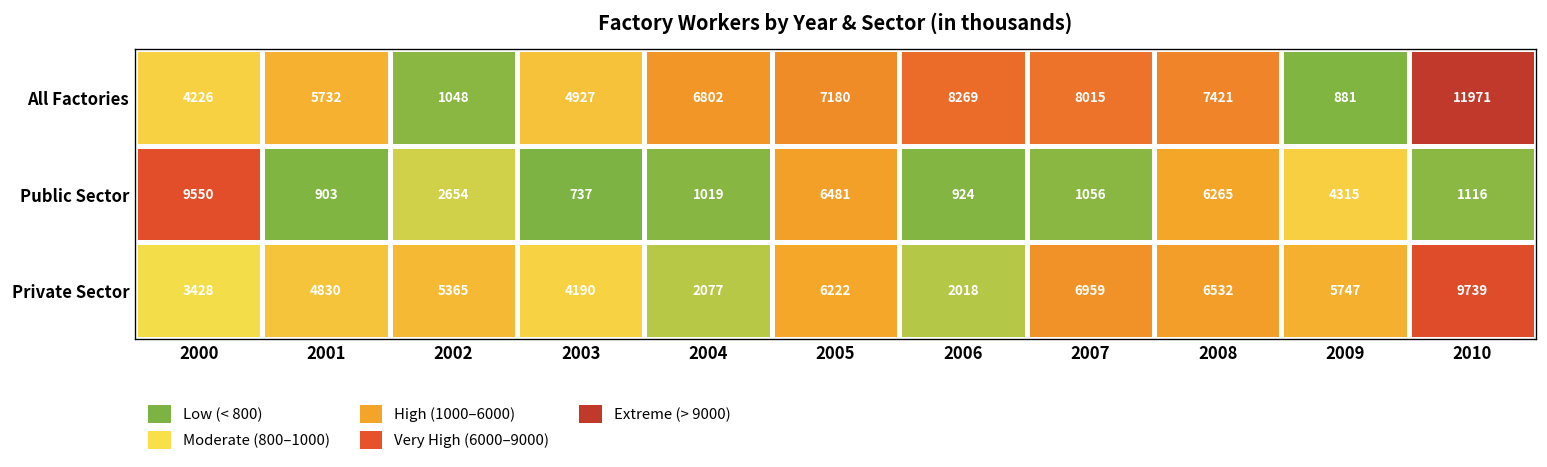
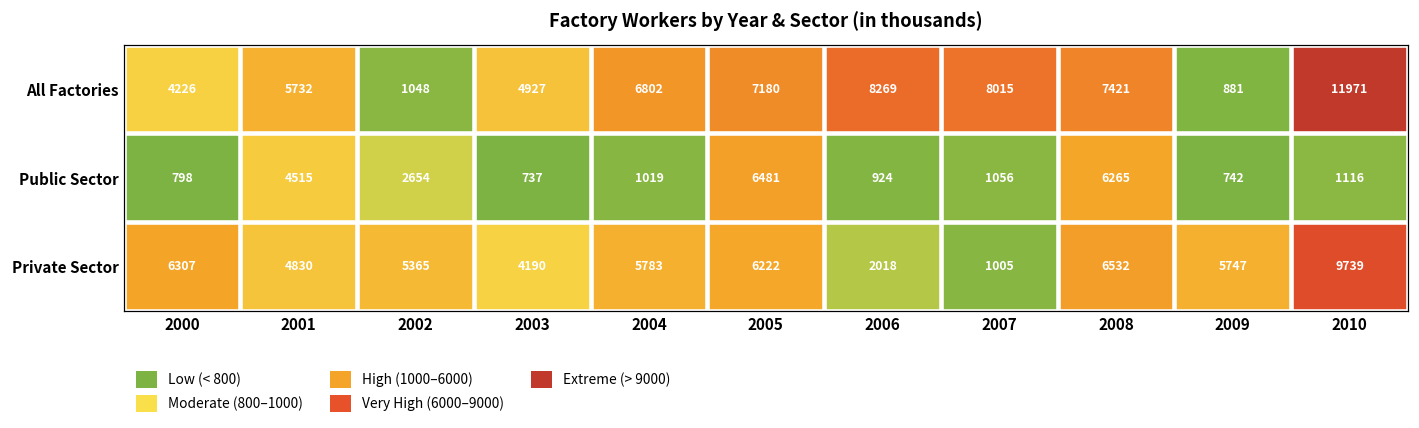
  {
    "All Factories": {
      "2000": 4226,
      "2001": 5732,
      "2002": 1048,
      "2003": 4927,
      "2004": 6802,
      "2005": 7180,
      "2006": 8269,
      "2007": 8015,
      "2008": 7421,
      "2009": 881,
      "2010": 11971
    },
    "Public Sector": {
-     "2000": 9550,
-     "2001": 903,
+     "2000": 798,
+     "2001": 4515,
      "2002": 2654,
      "2003": 737,
      "2004": 1019,
      "2005": 6481,
      "2006": 924,
      "2007": 1056,
      "2008": 6265,
-     "2009": 4315,
+     "2009": 742,
      "2010": 1116
    },
    "Private Sector": {
-     "2000": 3428,
+     "2000": 6307,
      "2001": 4830,
      "2002": 5365,
      "2003": 4190,
-     "2004": 2077,
+     "2004": 5783,
      "2005": 6222,
      "2006": 2018,
-     "2007": 6959,
+     "2007": 1005,
      "2008": 6532,
      "2009": 5747,
      "2010": 9739
    }
  }
